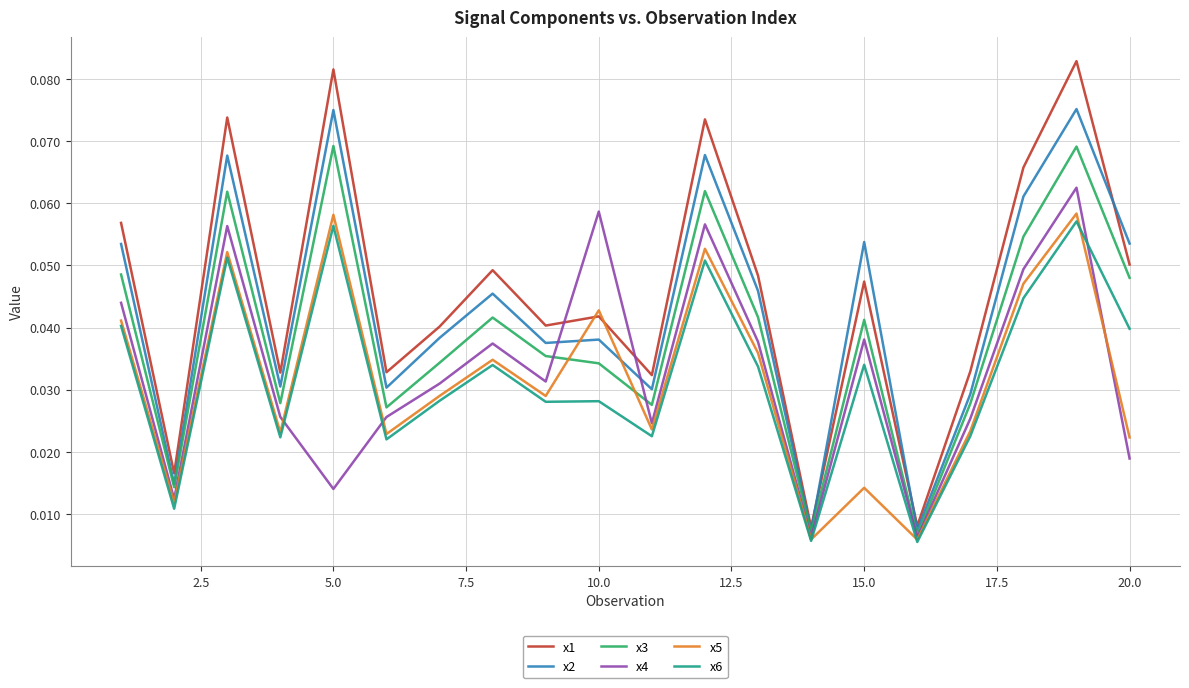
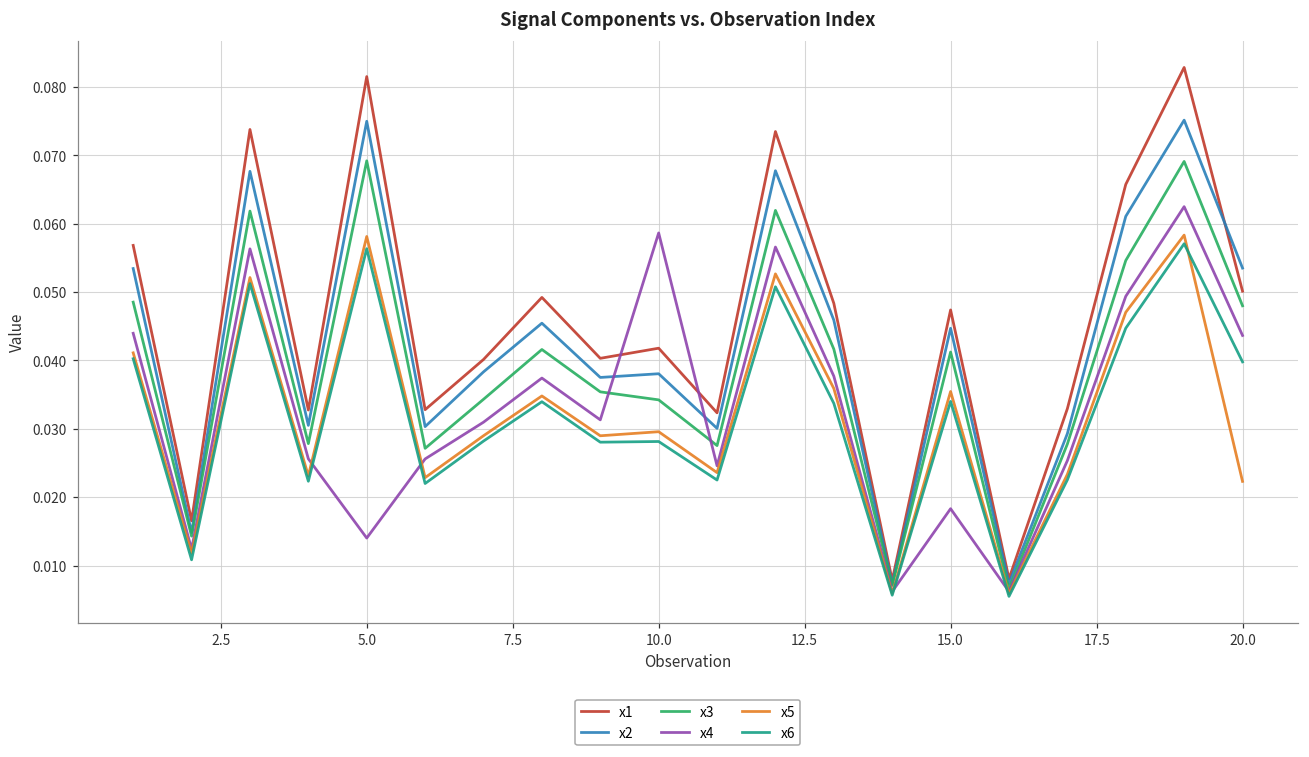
  {
    "x1": {
      "5.0": 0.082,
      "10.0": 0.042,
      "15.0": 0.047,
      "20.0": 0.050
    },
    "x2": {
      "5.0": 0.075,
      "10.0": 0.038,
-     "15.0": 0.054,
+     "15.0": 0.045,
      "20.0": 0.054
    },
    "x4": {
      "5.0": 0.014,
      "10.0": 0.059,
-     "15.0": 0.038,
-     "20.0": 0.019
+     "15.0": 0.018,
+     "20.0": 0.044
    },
    "x5": {
      "5.0": 0.058,
-     "10.0": 0.043,
-     "15.0": 0.014,
+     "10.0": 0.030,
+     "15.0": 0.035,
      "20.0": 0.022
    }
  }
